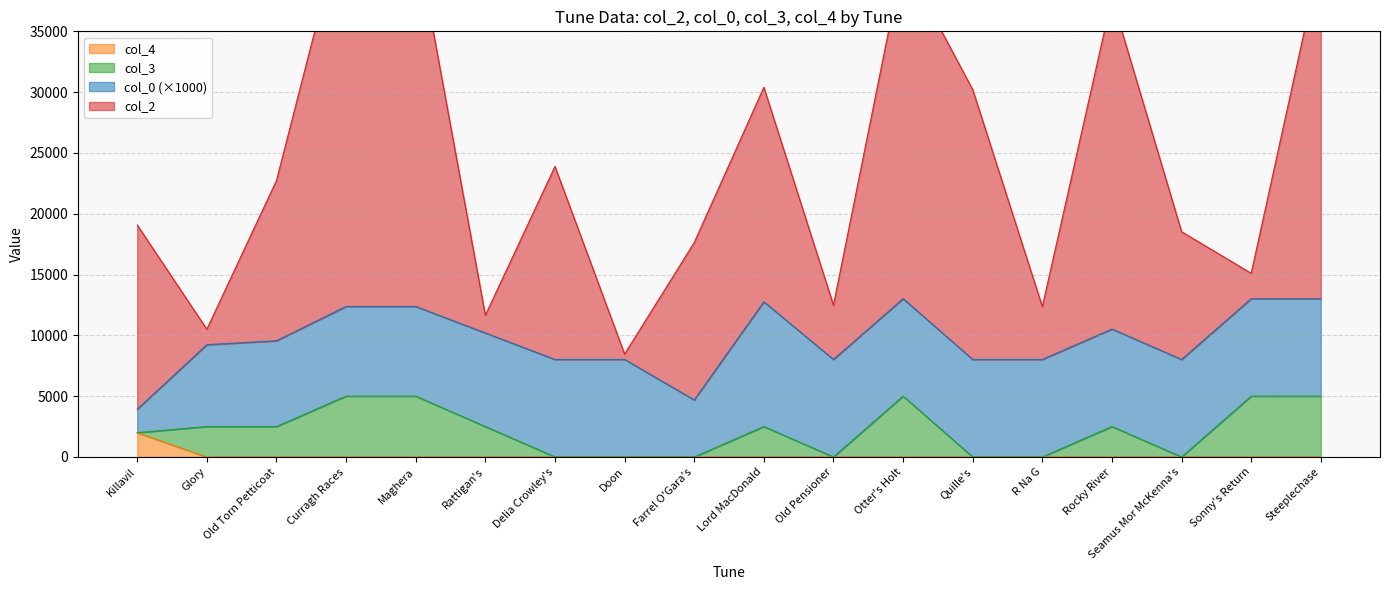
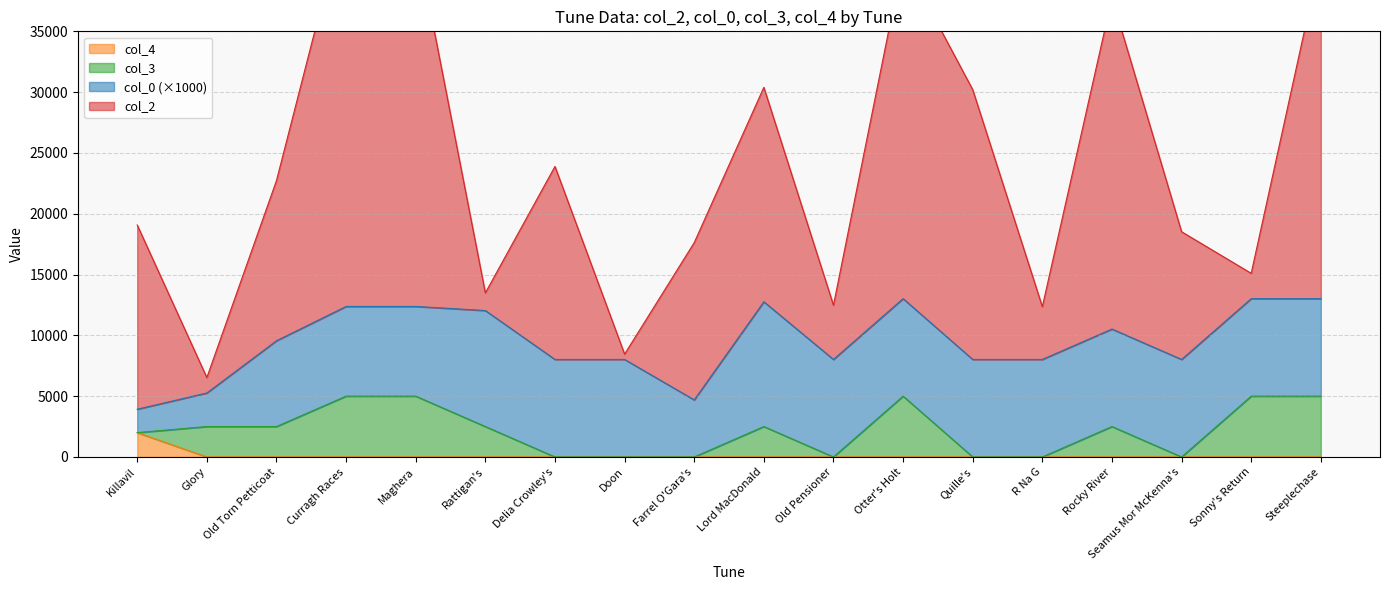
  {
    "col_4": {
      "Glory": 0,
      "Old Torn Petticoat": 0,
      "Curragh Races": 0,
      "Maghera": 0,
      "Rattigan's": 0,
      "Lord MacDonald": 0,
      "Otter's Holt": 0,
      "Rocky River": 0,
      "Sonny's Return": 0,
      "Steeplechase": 0
    },
    "col_3": {
      "Glory": 2500,
      "Old Torn Petticoat": 2500,
      "Curragh Races": 5000,
      "Maghera": 5000,
      "Rattigan's": 2500,
      "Lord MacDonald": 2500,
      "Otter's Holt": 5000,
      "Rocky River": 2500,
      "Sonny's Return": 5000,
      "Steeplechase": 5000
    },
    "col_0 (×1000)": {
      "Killavil": 1900,
-     "Glory": 6700,
+     "Glory": 2800,
      "Old Torn Petticoat": 7100,
      "Curragh Races": 7400,
      "Maghera": 7400,
-     "Rattigan's": 7700,
+     "Rattigan's": 9500,
      "Delia Crowley's": 8000,
      "Doon": 8000,
      "Farrel O'Gara's": 4700,
      "Lord MacDonald": 10300,
      "Old Pensioner": 8000,
      "Otter's Holt": 8000,
      "Quille's": 8000,
      "R Na G": 8000,
      "Rocky River": 8000,
      "Seamus Mor McKenna's": 8000,
      "Sonny's Return": 8000,
      "Steeplechase": 8000
    },
    "col_2": {
      "Killavil": 15100,
      "Glory": 1300,
      "Old Torn Petticoat": 13200,
      "Rattigan's": 1400,
      "Delia Crowley's": 15900,
      "Doon": 400,
      "Farrel O'Gara's": 12900,
      "Lord MacDonald": 17600,
      "Old Pensioner": 4500,
      "Quille's": 22200,
      "R Na G": 4300,
      "Seamus Mor McKenna's": 10500,
      "Sonny's Return": 2100
    }
  }
